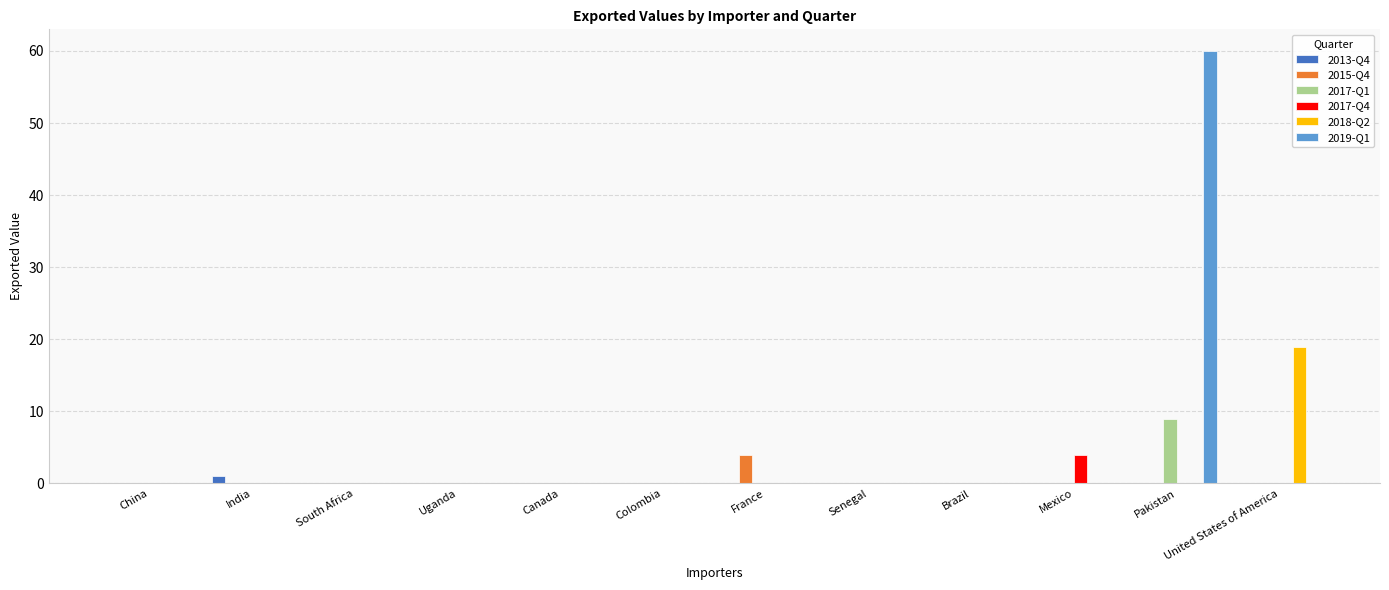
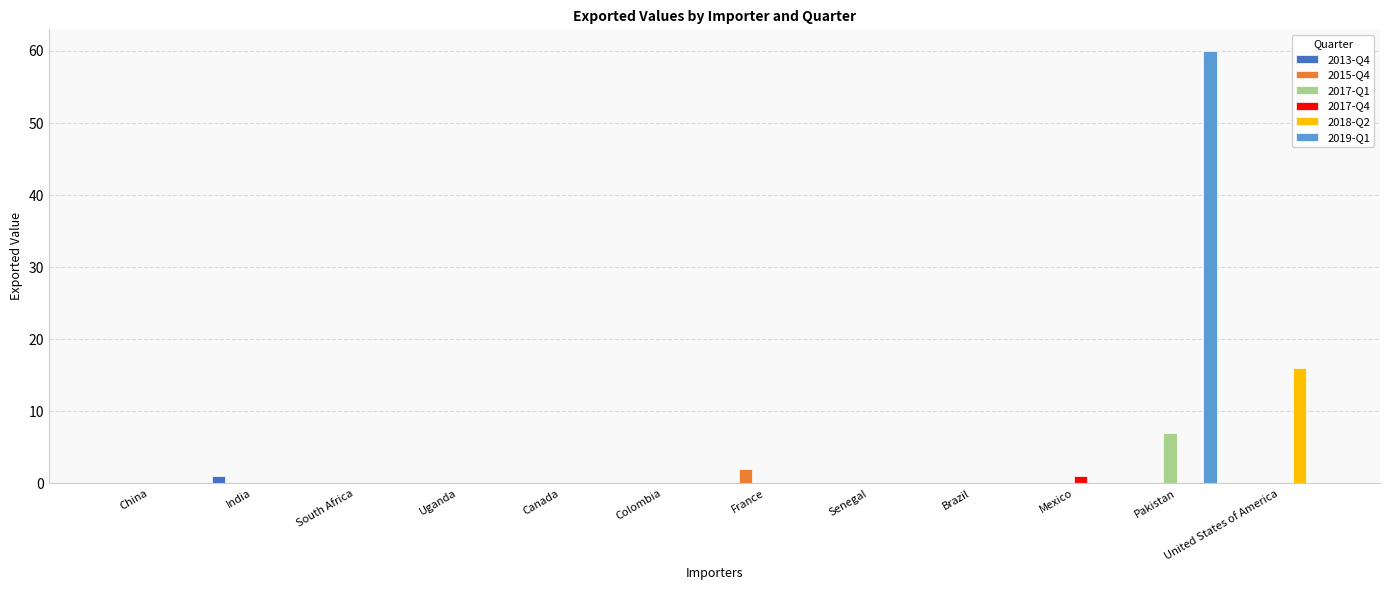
  {
    "2015-Q4": {
      "China": 0,
      "India": 0,
      "South Africa": 0,
      "Uganda": 0,
      "Canada": 0,
      "Colombia": 0,
-     "France": 4,
+     "France": 2,
      "Senegal": 0,
      "Brazil": 0,
      "Mexico": 0,
      "Pakistan": 0,
      "United States of America": 0
    },
    "2017-Q1": {
      "China": 0,
      "India": 0,
      "South Africa": 0,
      "Uganda": 0,
      "Canada": 0,
      "Colombia": 0,
      "France": 0,
      "Senegal": 0,
      "Brazil": 0,
      "Mexico": 0,
-     "Pakistan": 9,
+     "Pakistan": 7,
      "United States of America": 0
    },
    "2017-Q4": {
      "China": 0,
      "India": 0,
      "South Africa": 0,
      "Uganda": 0,
      "Canada": 0,
      "Colombia": 0,
      "France": 0,
      "Senegal": 0,
      "Brazil": 0,
-     "Mexico": 4,
+     "Mexico": 1,
      "Pakistan": 0,
      "United States of America": 0
    },
    "2018-Q2": {
      "China": 0,
      "India": 0,
      "South Africa": 0,
      "Uganda": 0,
      "Canada": 0,
      "Colombia": 0,
      "France": 0,
      "Senegal": 0,
      "Brazil": 0,
      "Mexico": 0,
      "Pakistan": 0,
-     "United States of America": 19
+     "United States of America": 16
    }
  }
